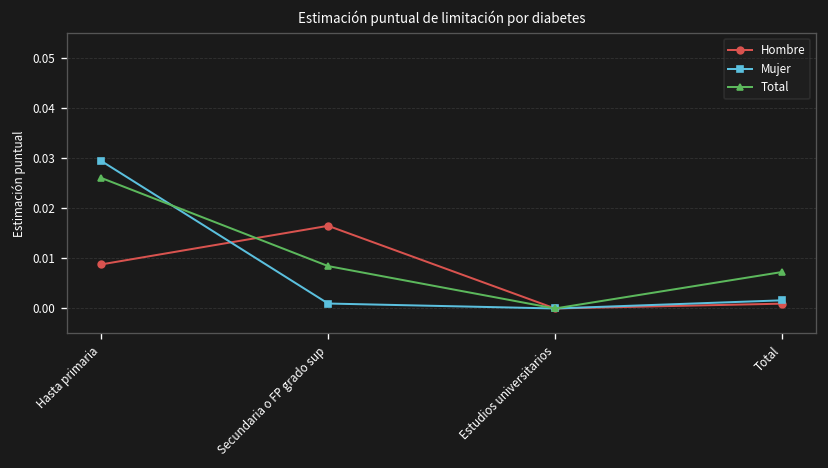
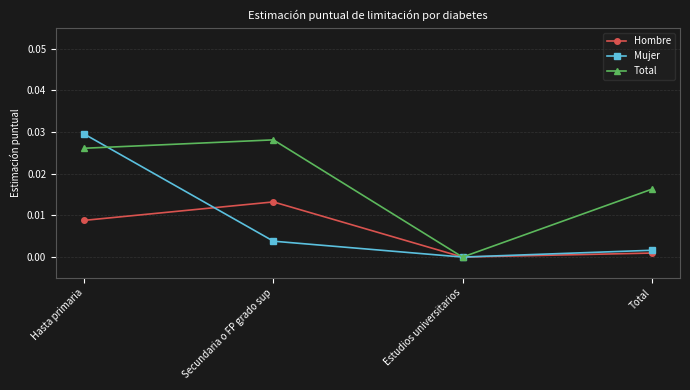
  {
    "Hombre": {
      "Hasta primaria": 0.009,
-     "Secundaria o FP grado sup": 0.017,
+     "Secundaria o FP grado sup": 0.013,
      "Total": 0.001
    },
    "Mujer": {
      "Hasta primaria": 0.029,
-     "Secundaria o FP grado sup": 0.001,
+     "Secundaria o FP grado sup": 0.004,
      "Total": 0.002
    },
    "Total": {
      "Hasta primaria": 0.026,
-     "Secundaria o FP grado sup": 0.008,
-     "Total": 0.007
+     "Secundaria o FP grado sup": 0.028,
+     "Total": 0.016
    }
  }
